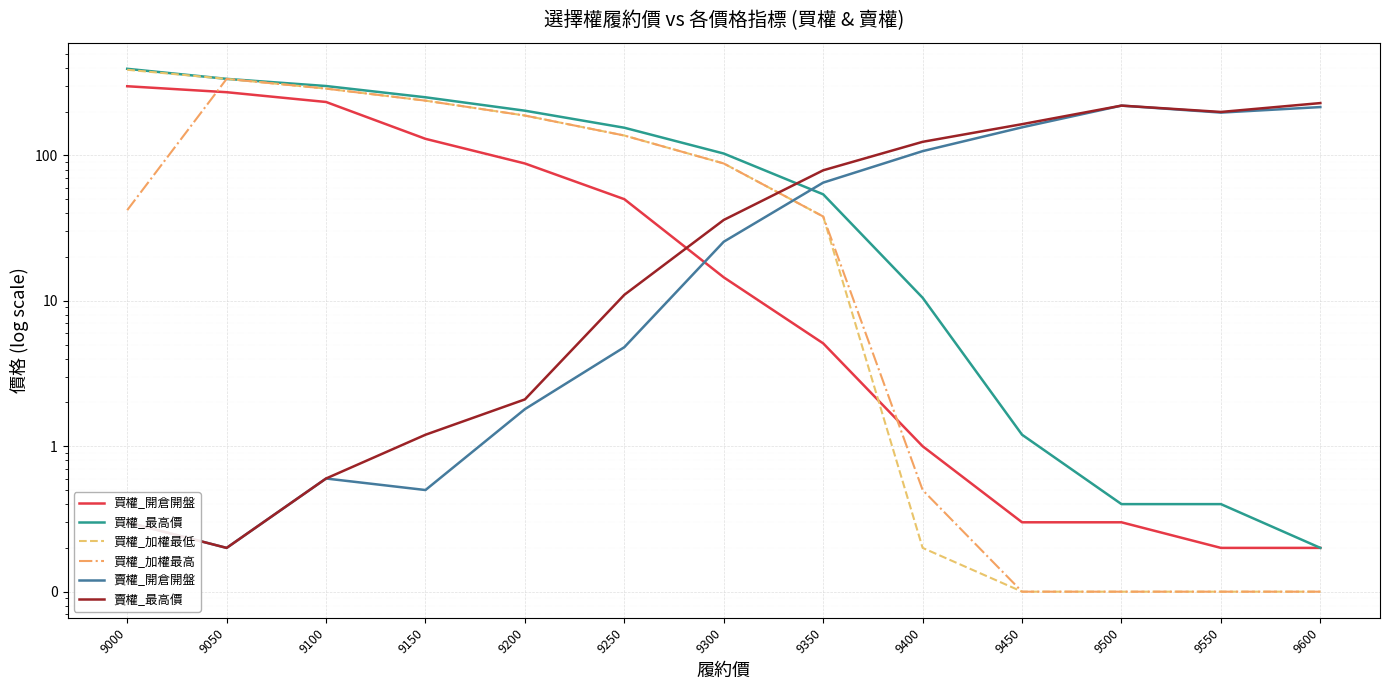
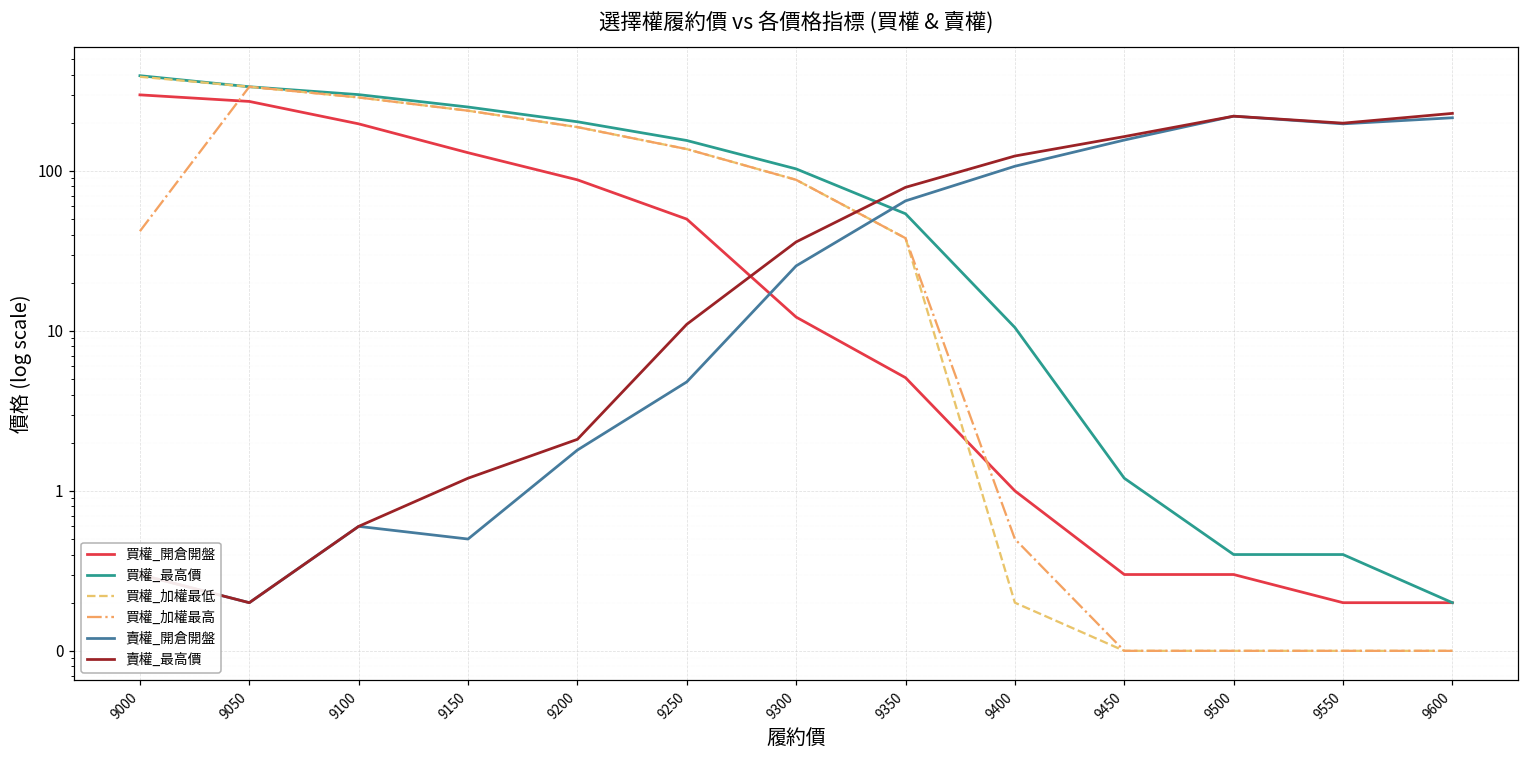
  {
    "買權_開倉開盤": {
      "9000": 300,
      "9050": 270,
-     "9100": 230,
+     "9100": 200,
      "9150": 130,
      "9200": 90,
      "9250": 50,
-     "9300": 15,
+     "9300": 12,
      "9350": 5,
      "9400": 1,
      "9450": 0.30,
      "9500": 0.30,
      "9550": 0.20
    },
    "賣權_最高價": {
      "9150": 1.2,
      "9200": 2.1,
      "9250": 11,
      "9300": 36,
      "9350": 80,
      "9400": 120,
      "9450": 160,
      "9600": 230
    }
  }
